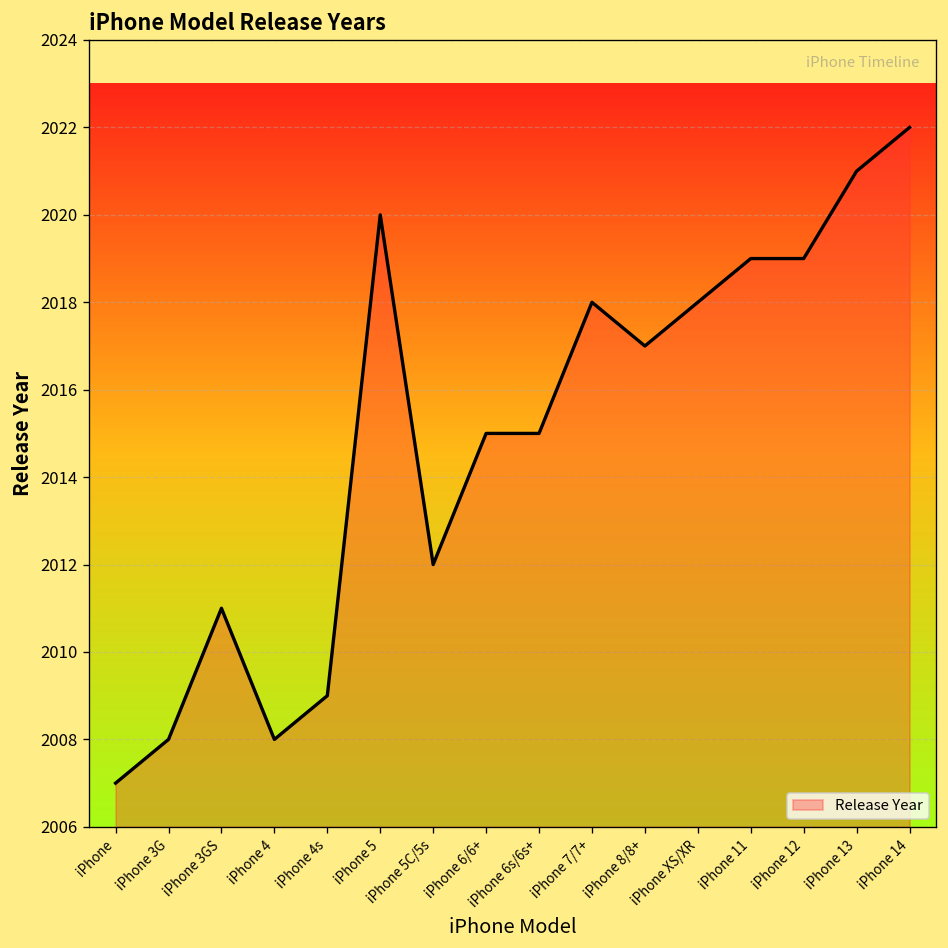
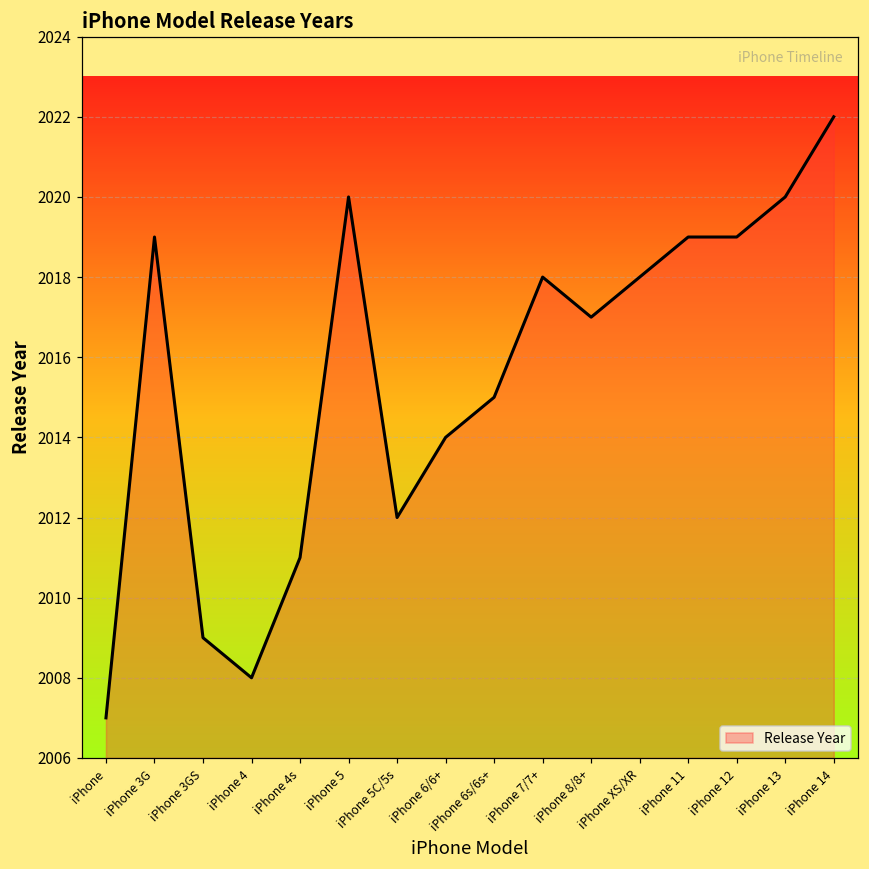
  {
    "iPhone": 2007,
-   "iPhone 3G": 2008,
-   "iPhone 3GS": 2011,
+   "iPhone 3G": 2019,
+   "iPhone 3GS": 2009,
    "iPhone 4": 2008,
-   "iPhone 4s": 2009,
+   "iPhone 4s": 2011,
    "iPhone 5": 2020,
    "iPhone 5C/5s": 2012,
-   "iPhone 6/6+": 2015,
+   "iPhone 6/6+": 2014,
    "iPhone 6s/6s+": 2015,
    "iPhone 7/7+": 2018,
    "iPhone 8/8+": 2017,
    "iPhone XS/XR": 2018,
    "iPhone 11": 2019,
    "iPhone 12": 2019,
-   "iPhone 13": 2021,
+   "iPhone 13": 2020,
    "iPhone 14": 2022
  }
